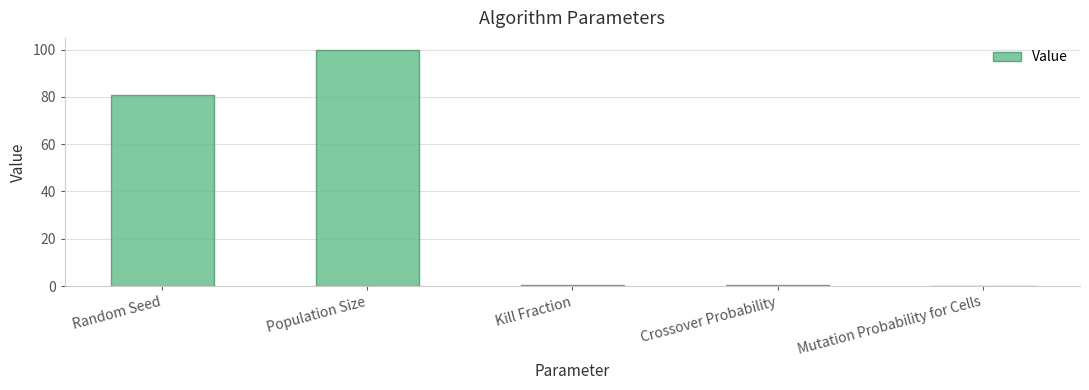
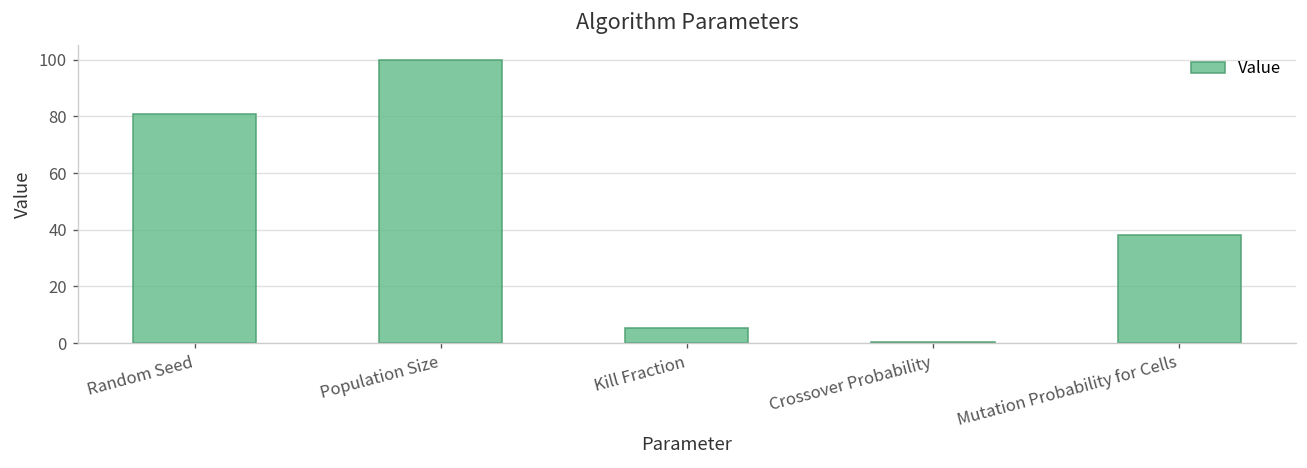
  {
    "Random Seed": 81,
    "Population Size": 100,
-   "Kill Fraction": 1,
-   "Mutation Probability for Cells": 0
+   "Kill Fraction": 5,
+   "Mutation Probability for Cells": 38
  }
